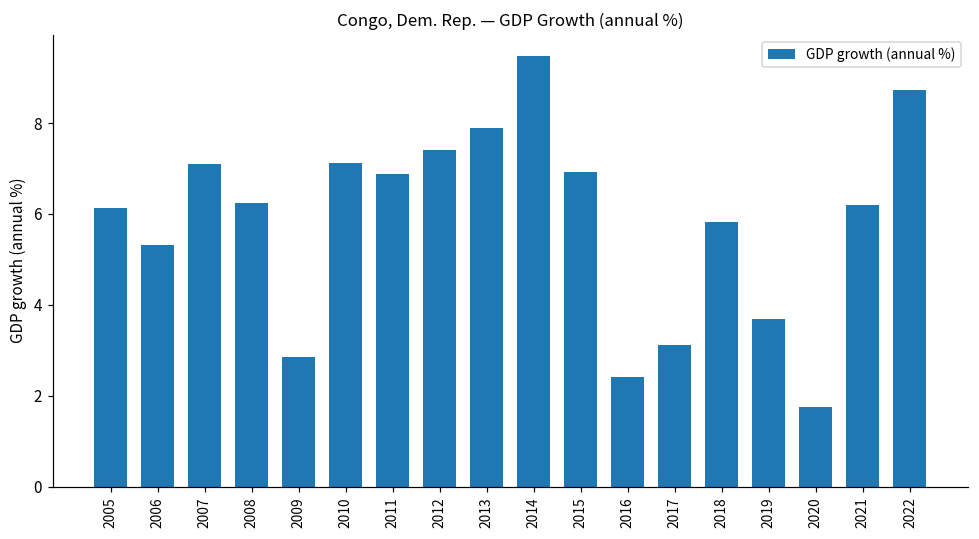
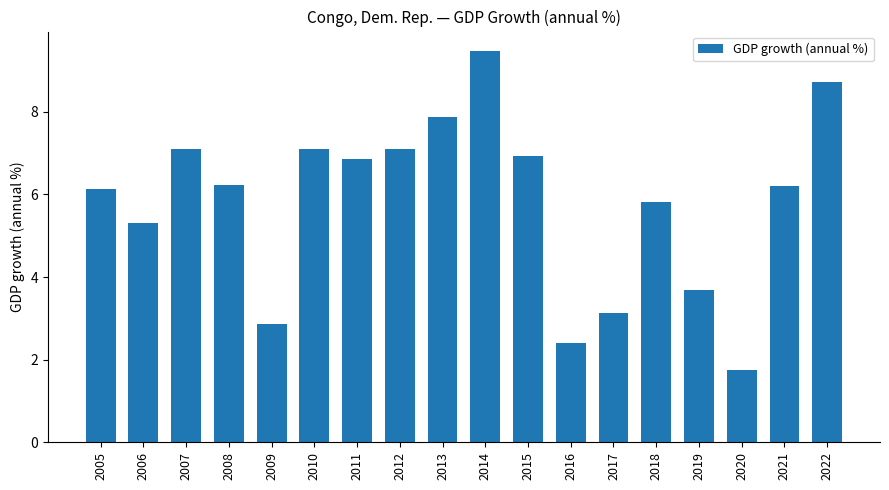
  {
    "2005": 6.1,
    "2006": 5.3,
    "2007": 7.1,
    "2008": 6.2,
    "2009": 2.9,
    "2010": 7.1,
    "2011": 6.9,
-   "2012": 7.4,
+   "2012": 7.1,
    "2013": 7.9,
    "2014": 9.5,
    "2015": 6.9,
    "2016": 2.4,
    "2017": 3.1,
    "2018": 5.8,
    "2019": 3.7,
    "2020": 1.7,
    "2021": 6.2,
    "2022": 8.7
  }
